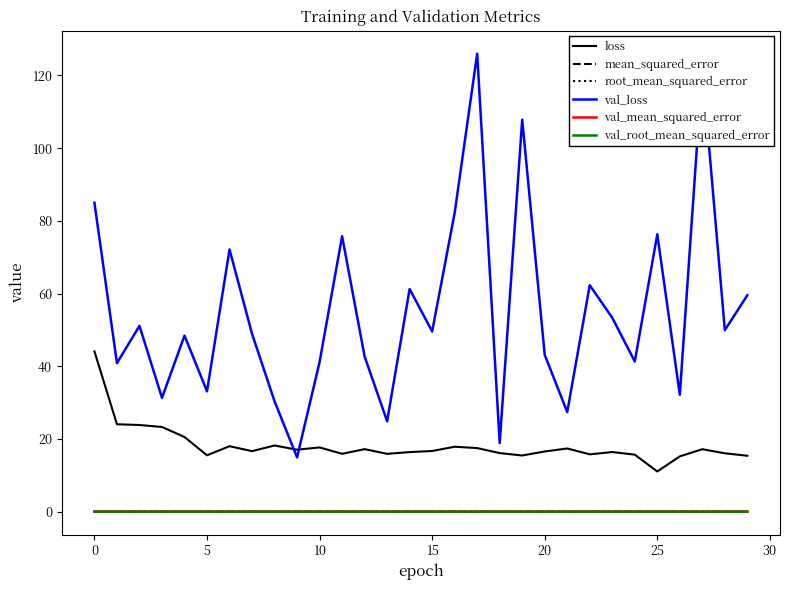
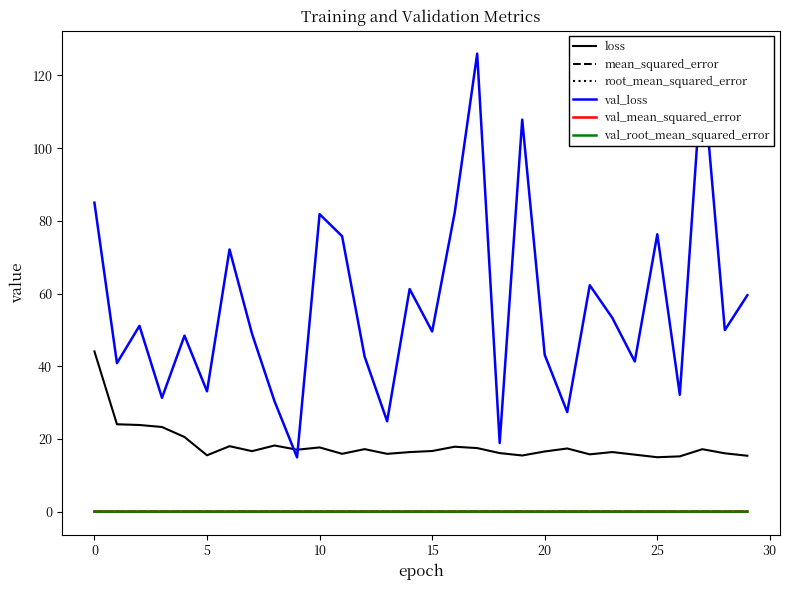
  {
    "loss": {
      "0": 44,
      "5": 16,
      "10": 18,
      "15": 17,
      "20": 17,
-     "25": 11
+     "25": 15
    },
    "val_root_mean_squared_error": {
      "0": 0,
      "5": 0,
      "10": 0,
      "15": 0,
      "20": 0,
      "25": 0
    },
    "val_loss": {
      "0": 85,
      "5": 33,
-     "10": 41,
+     "10": 82,
      "15": 50,
      "20": 43,
      "25": 76
    }
  }
